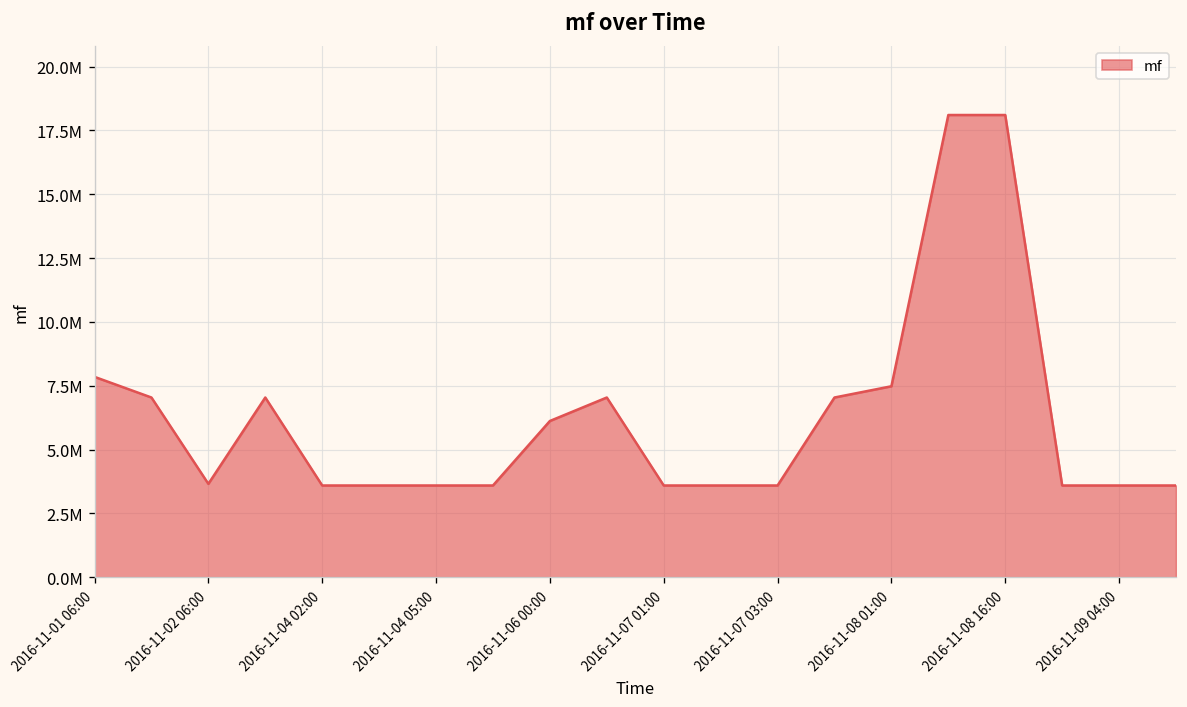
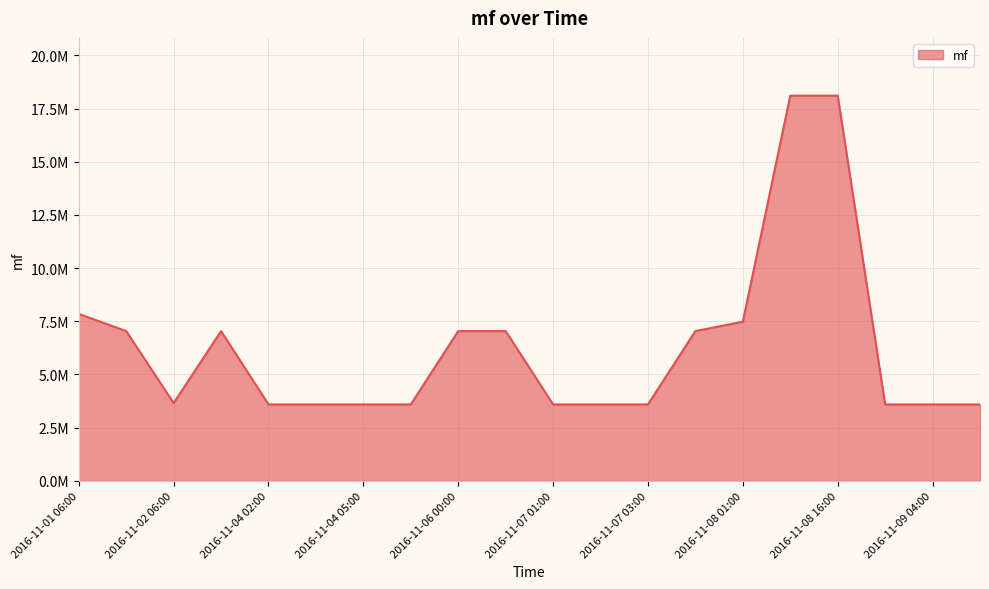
  {
    "2016-11-01 06:00": 7800000,
    "2016-11-02 06:00": 3700000,
    "2016-11-04 02:00": 3600000,
    "2016-11-04 05:00": 3600000,
-   "2016-11-06 00:00": 6100000,
+   "2016-11-06 00:00": 7000000,
    "2016-11-07 01:00": 3600000,
    "2016-11-07 03:00": 3600000,
    "2016-11-08 01:00": 7500000,
    "2016-11-08 16:00": 18100000,
    "2016-11-09 04:00": 3600000
  }
